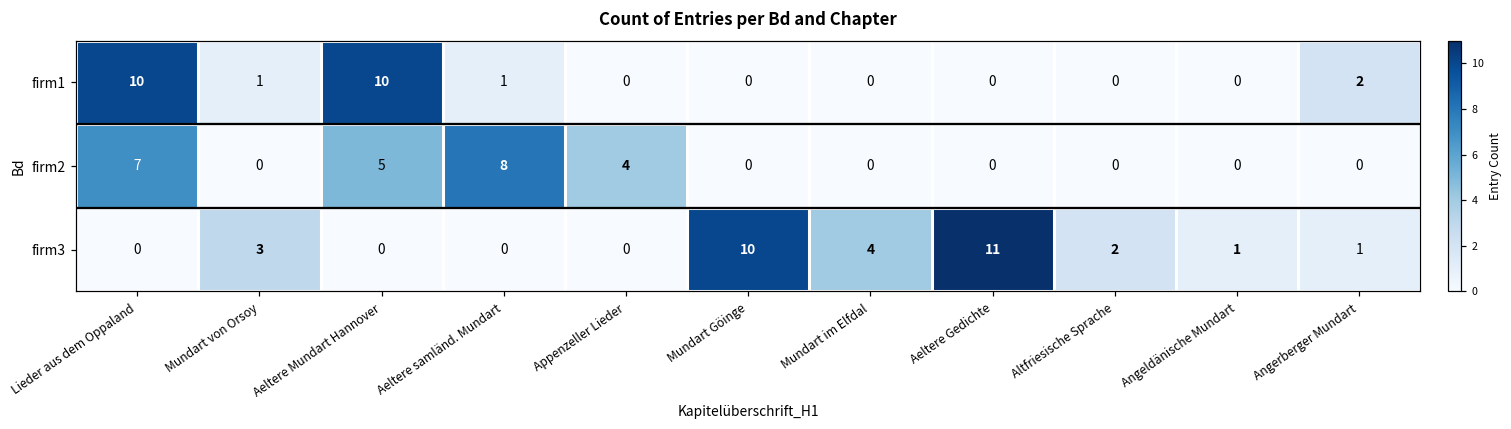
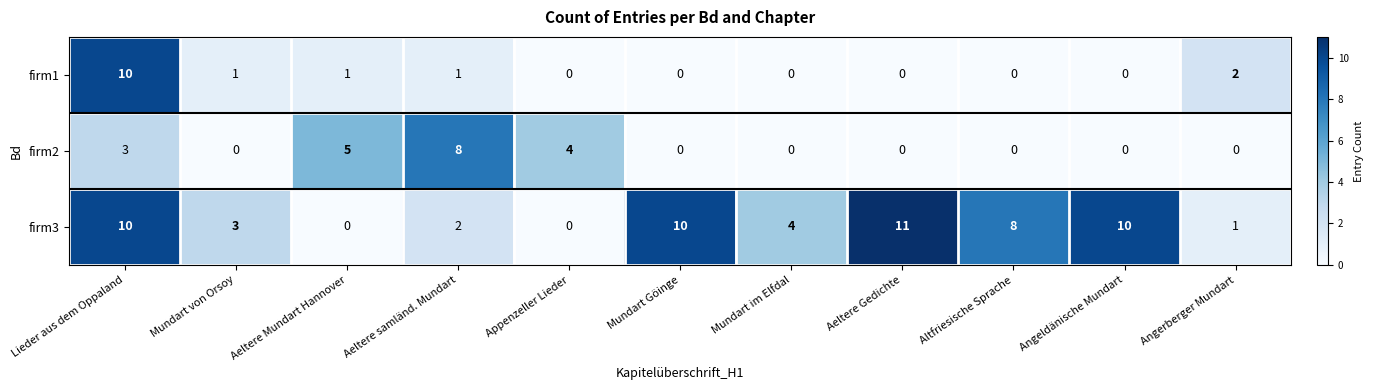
  {
    "firm1": {
      "Lieder aus dem Oppaland": 10,
      "Mundart von Orsoy": 1,
-     "Aeltere Mundart Hannover": 10,
+     "Aeltere Mundart Hannover": 1,
      "Aeltere samländ. Mundart": 1,
      "Appenzeller Lieder": 0,
      "Mundart Göinge": 0,
      "Mundart im Elfdal": 0,
      "Aeltere Gedichte": 0,
      "Altfriesische Sprache": 0,
      "Angeldänische Mundart": 0,
      "Angerberger Mundart": 2
    },
    "firm2": {
-     "Lieder aus dem Oppaland": 7,
+     "Lieder aus dem Oppaland": 3,
      "Mundart von Orsoy": 0,
      "Aeltere Mundart Hannover": 5,
      "Aeltere samländ. Mundart": 8,
      "Appenzeller Lieder": 4,
      "Mundart Göinge": 0,
      "Mundart im Elfdal": 0,
      "Aeltere Gedichte": 0,
      "Altfriesische Sprache": 0,
      "Angeldänische Mundart": 0,
      "Angerberger Mundart": 0
    },
    "firm3": {
-     "Lieder aus dem Oppaland": 0,
+     "Lieder aus dem Oppaland": 10,
      "Mundart von Orsoy": 3,
      "Aeltere Mundart Hannover": 0,
-     "Aeltere samländ. Mundart": 0,
+     "Aeltere samländ. Mundart": 2,
      "Appenzeller Lieder": 0,
      "Mundart Göinge": 10,
      "Mundart im Elfdal": 4,
      "Aeltere Gedichte": 11,
-     "Altfriesische Sprache": 2,
-     "Angeldänische Mundart": 1,
+     "Altfriesische Sprache": 8,
+     "Angeldänische Mundart": 10,
      "Angerberger Mundart": 1
    }
  }
